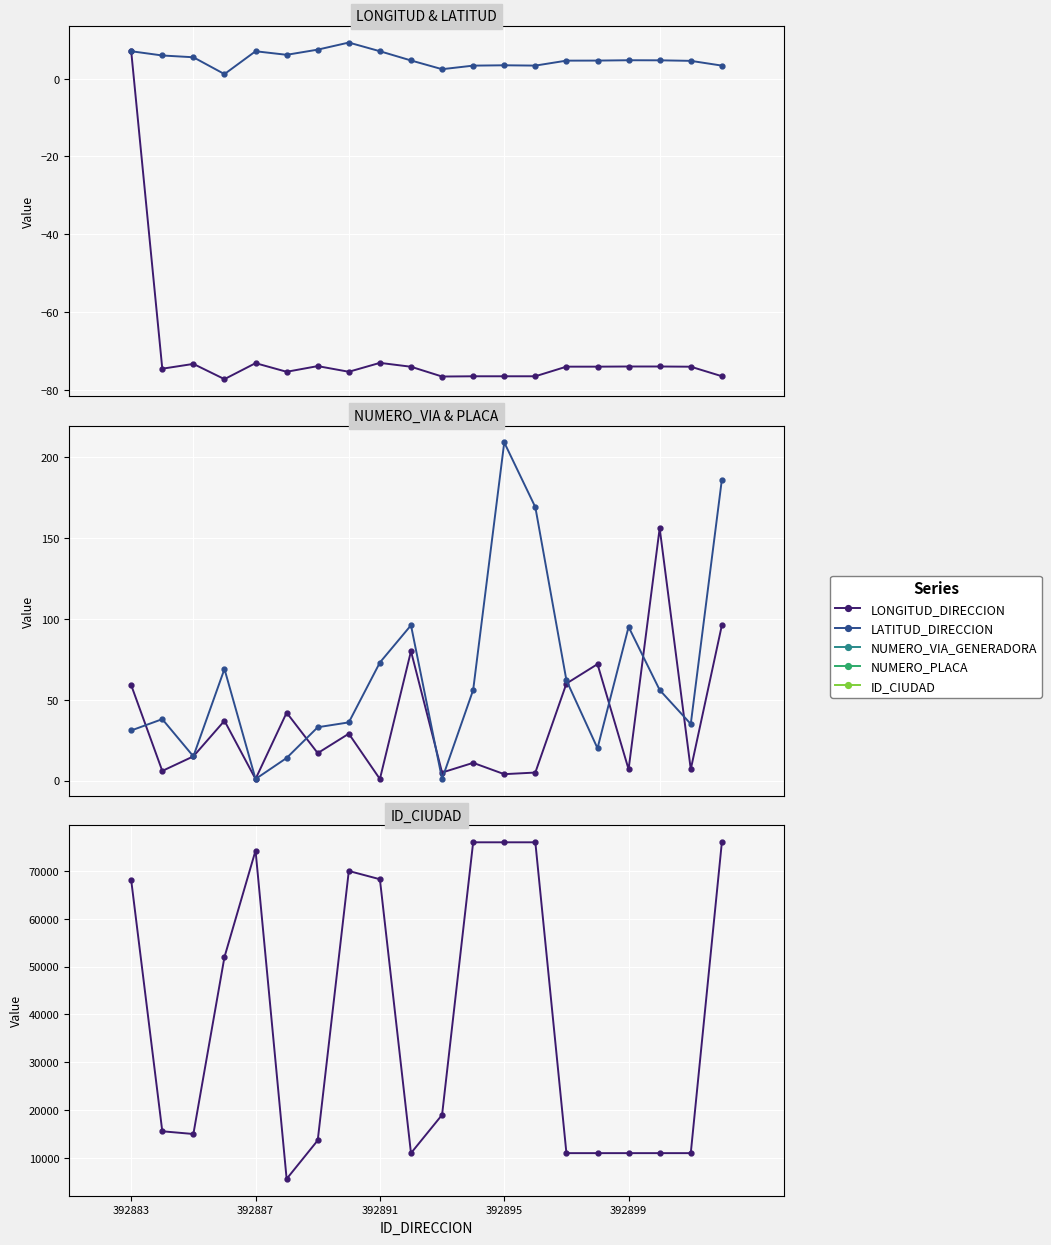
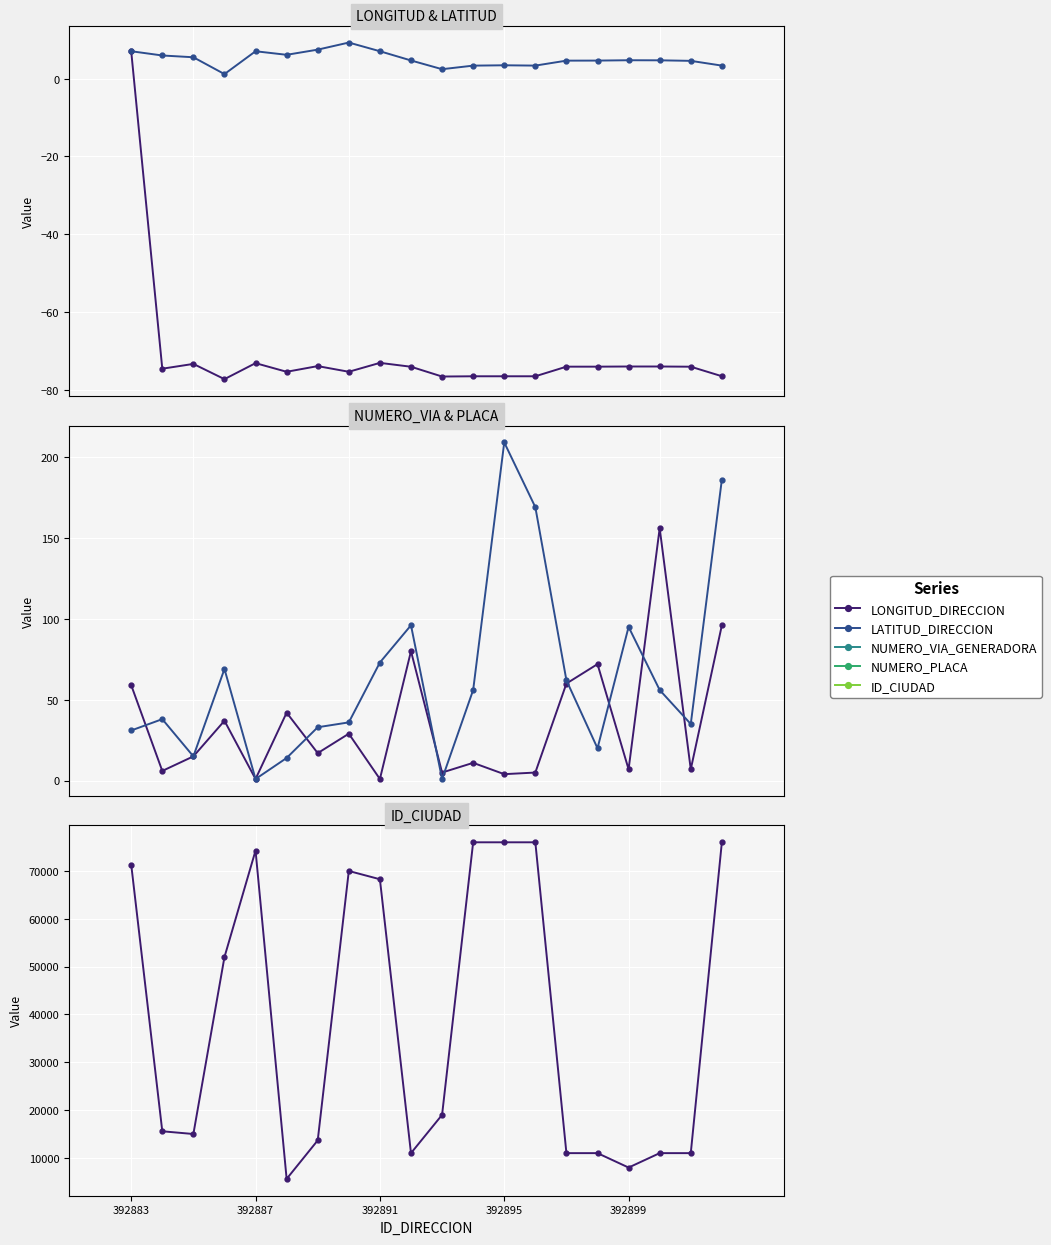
  {
    "ID_CIUDAD": {
-     "392883": 68000,
+     "392883": 71000,
      "392887": 74000,
      "392891": 68000,
      "392895": 76000,
-     "392899": 11000
+     "392899": 8000
    }
  }
